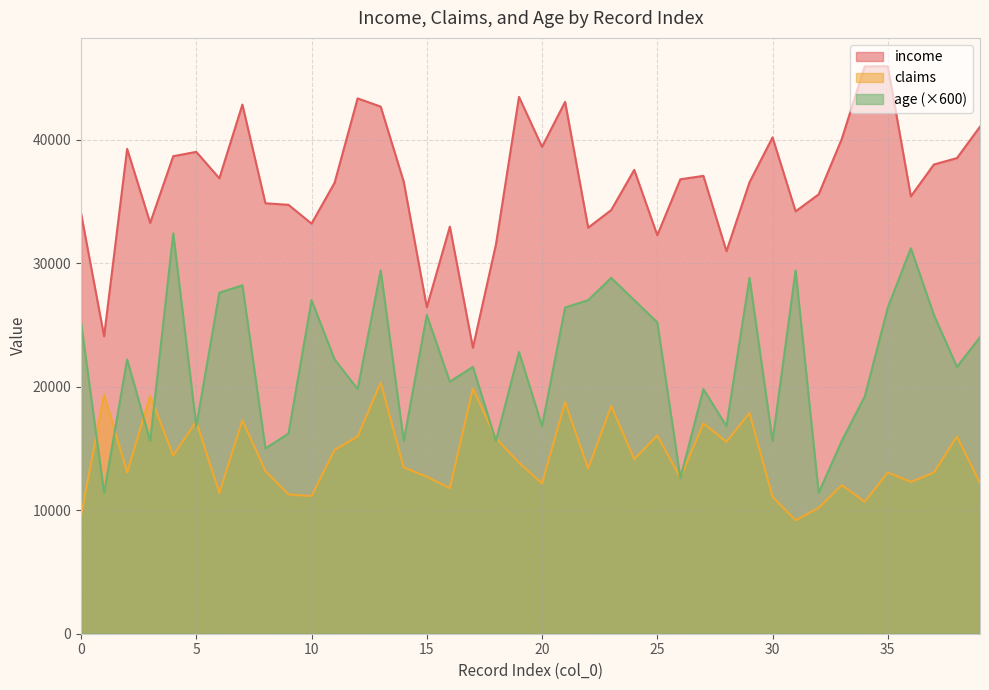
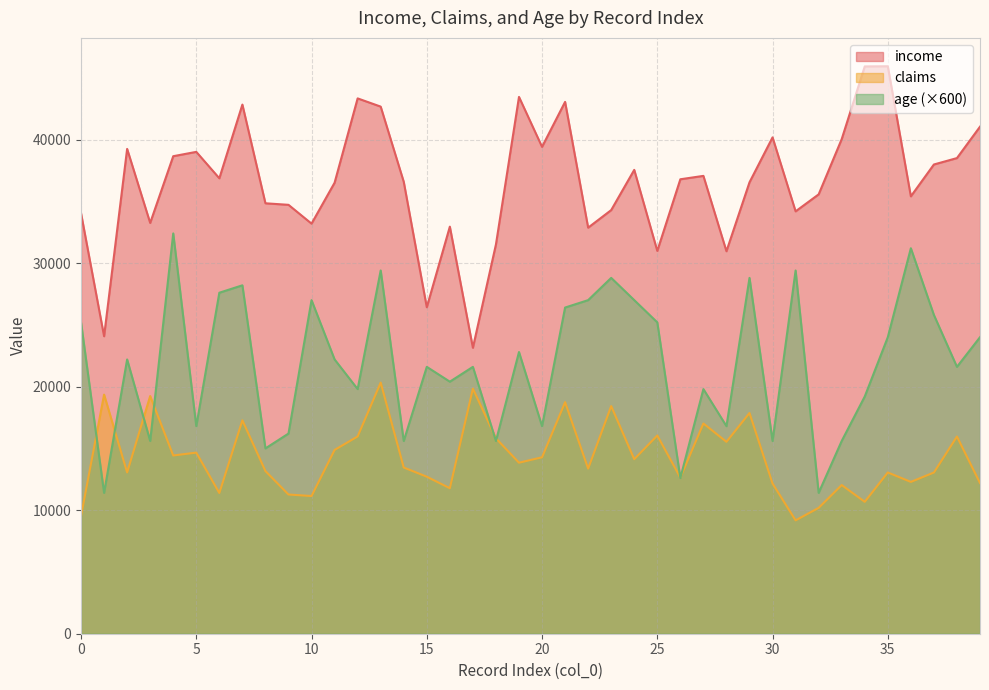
  {
    "income": {
      "0": 34000,
      "5": 39000,
      "10": 33200,
      "15": 26400,
      "20": 39400,
-     "25": 32300,
+     "25": 31000,
      "30": 40200
    },
    "claims": {
      "0": 9500,
-     "5": 17200,
+     "5": 14700,
      "10": 11100,
      "15": 12700,
-     "20": 12200,
+     "20": 14300,
      "25": 16000,
-     "30": 11100,
+     "30": 12200,
      "35": 13100
    },
    "age (×600)": {
      "0": 25200,
      "5": 16800,
      "10": 27000,
-     "15": 25800,
+     "15": 21600,
      "20": 16800,
      "25": 25200,
      "30": 15600,
-     "35": 26400
+     "35": 24000
    }
  }
